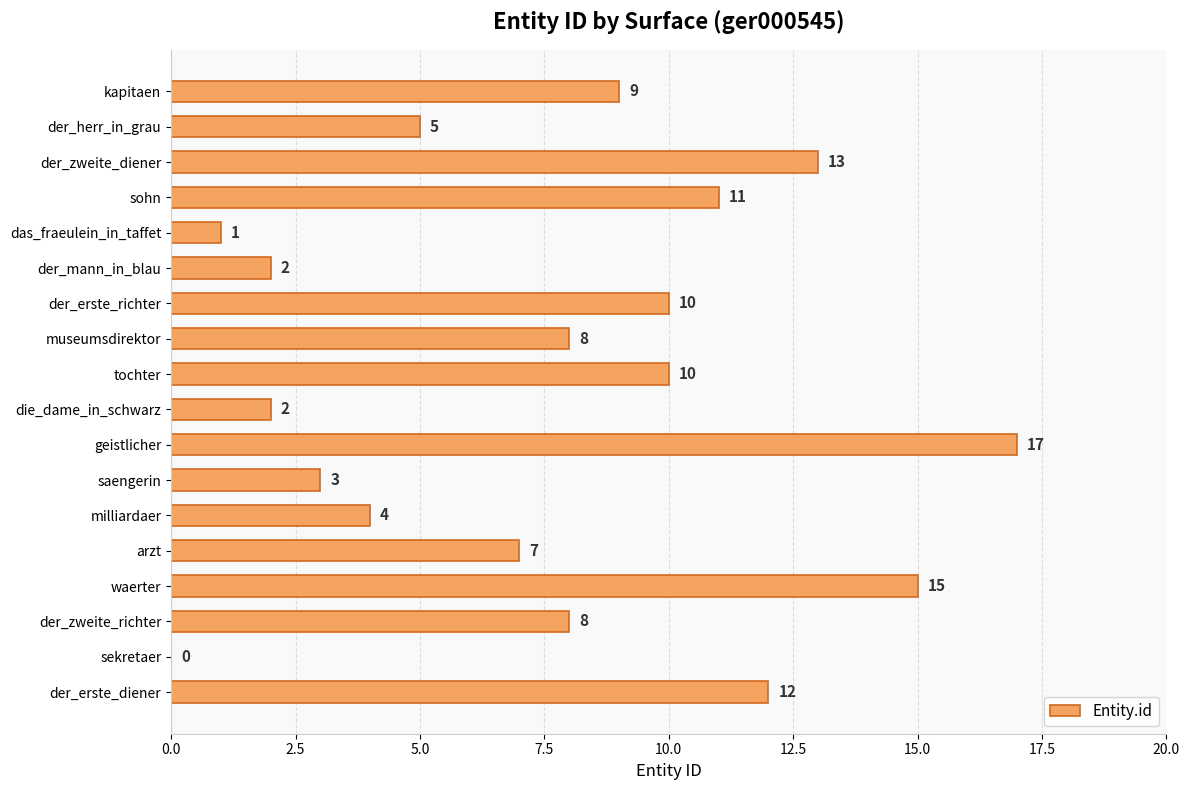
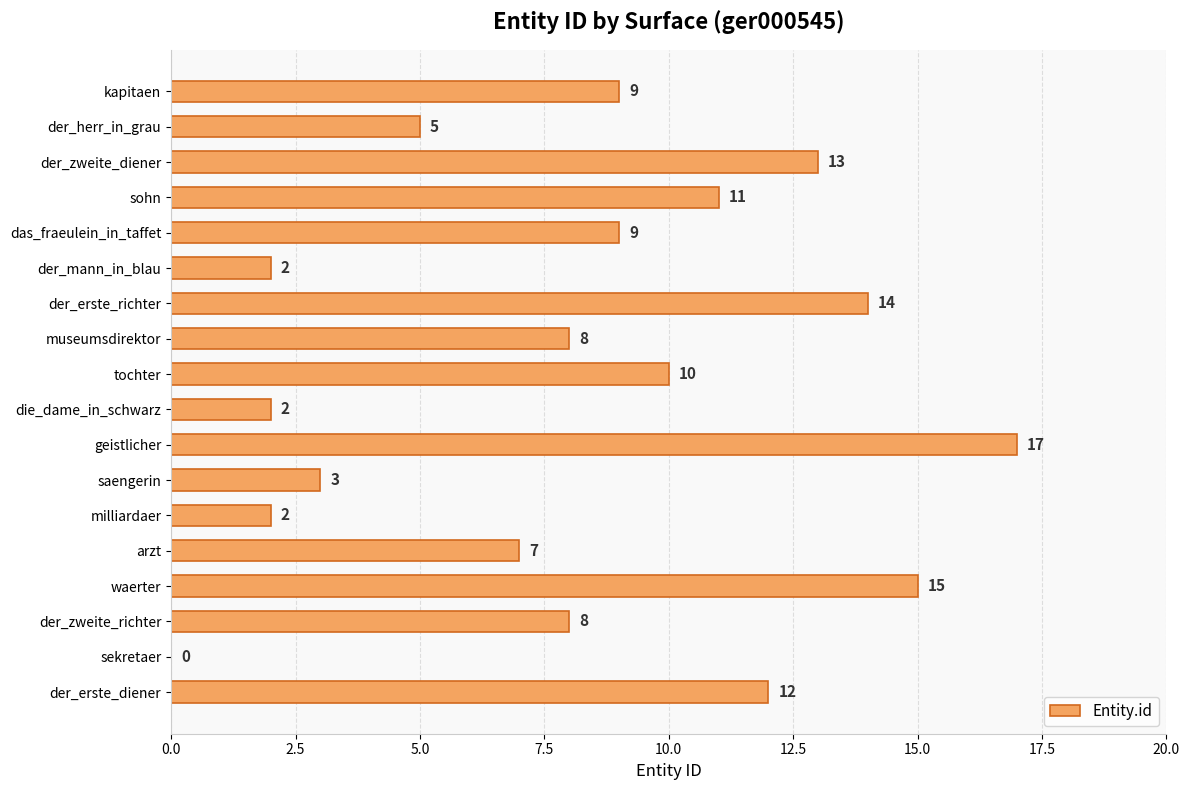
  {
    "kapitaen": 9,
    "der_herr_in_grau": 5,
    "der_zweite_diener": 13,
    "sohn": 11,
-   "das_fraeulein_in_taffet": 1,
+   "das_fraeulein_in_taffet": 9,
    "der_mann_in_blau": 2,
-   "der_erste_richter": 10,
+   "der_erste_richter": 14,
    "museumsdirektor": 8,
    "tochter": 10,
    "die_dame_in_schwarz": 2,
    "geistlicher": 17,
    "saengerin": 3,
-   "milliardaer": 4,
+   "milliardaer": 2,
    "arzt": 7,
    "waerter": 15,
    "der_zweite_richter": 8,
    "sekretaer": 0,
    "der_erste_diener": 12
  }
